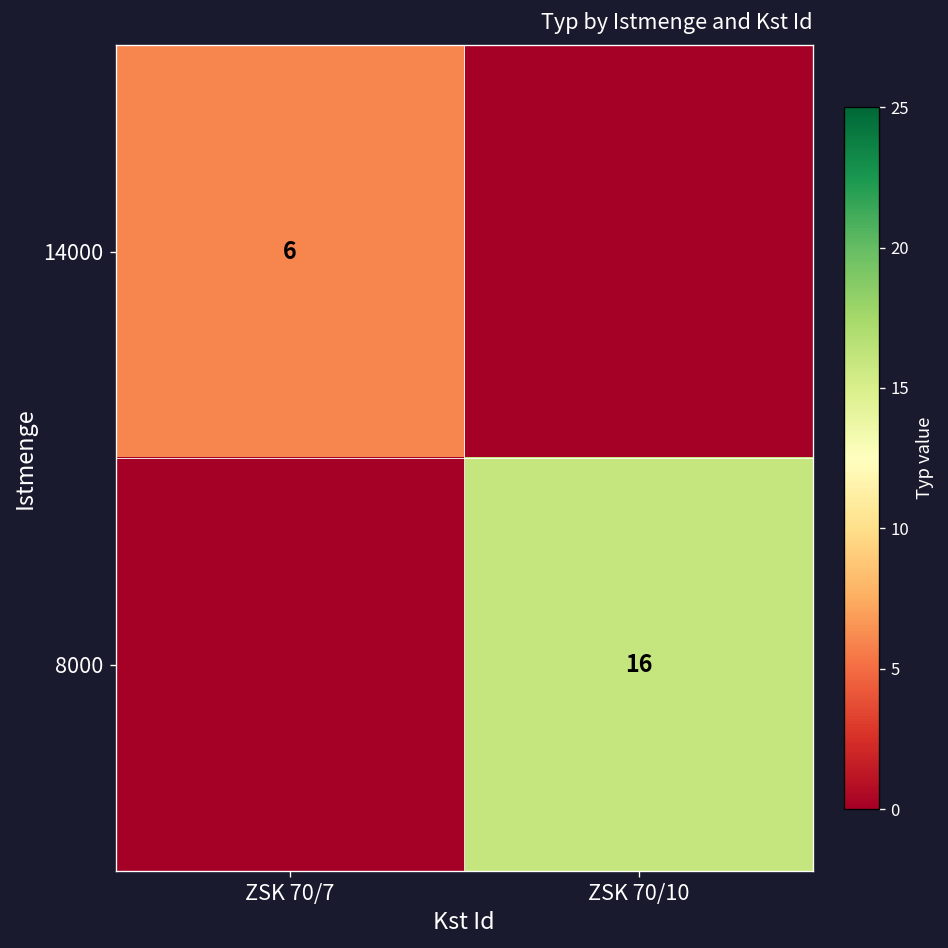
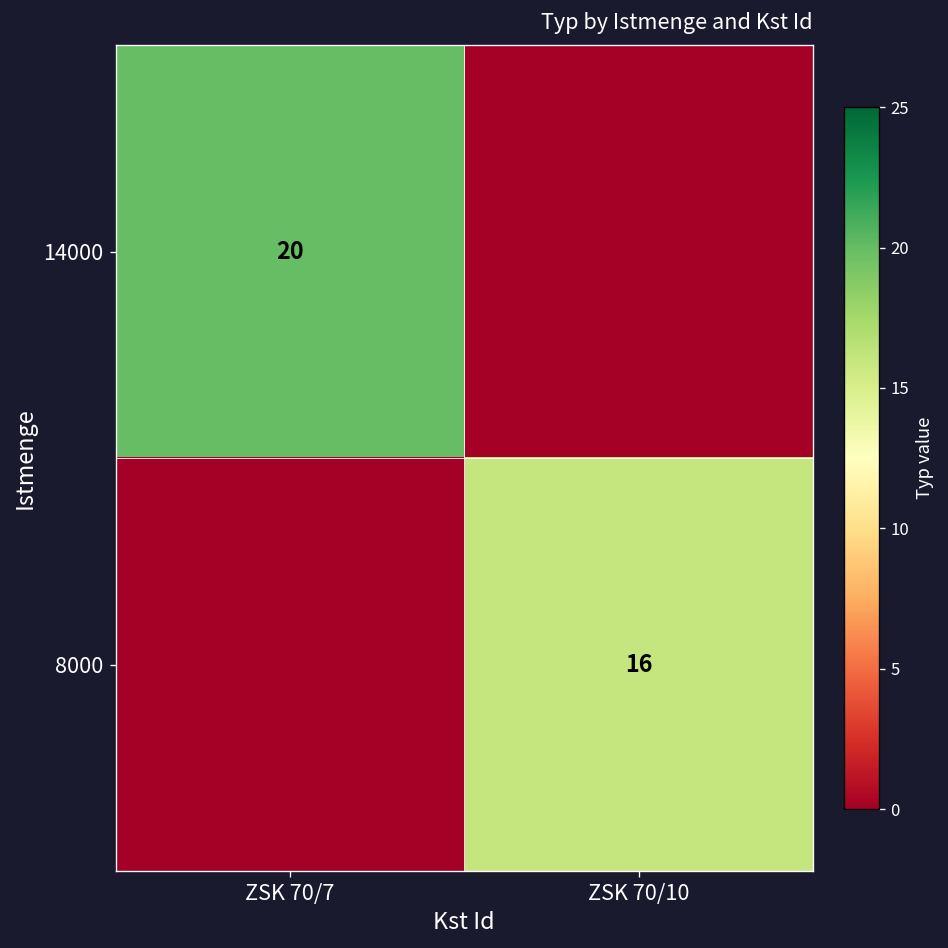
  {
    "14000": {
-     "ZSK 70/7": 6
+     "ZSK 70/7": 20
    },
    "8000": {
      "ZSK 70/10": 16
    }
  }
